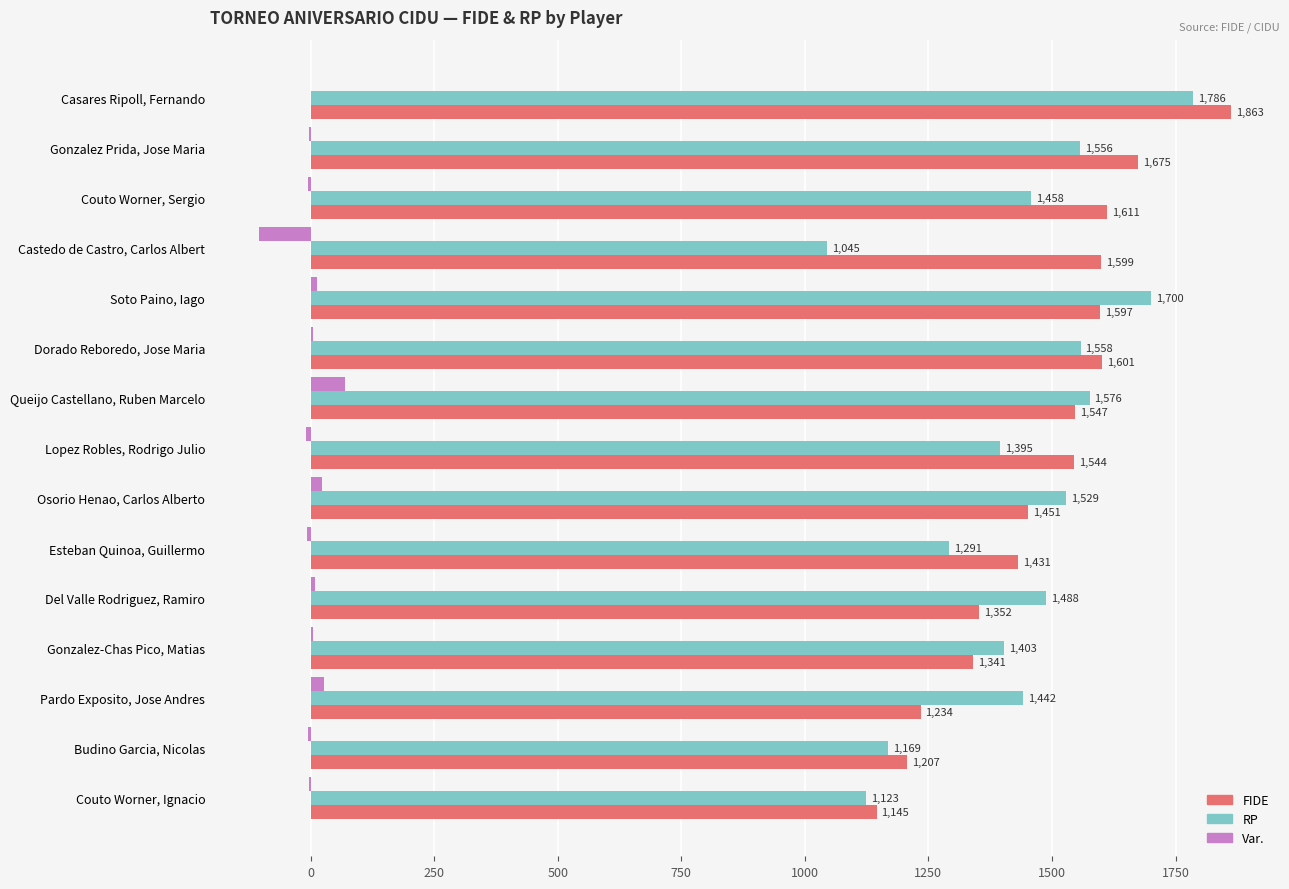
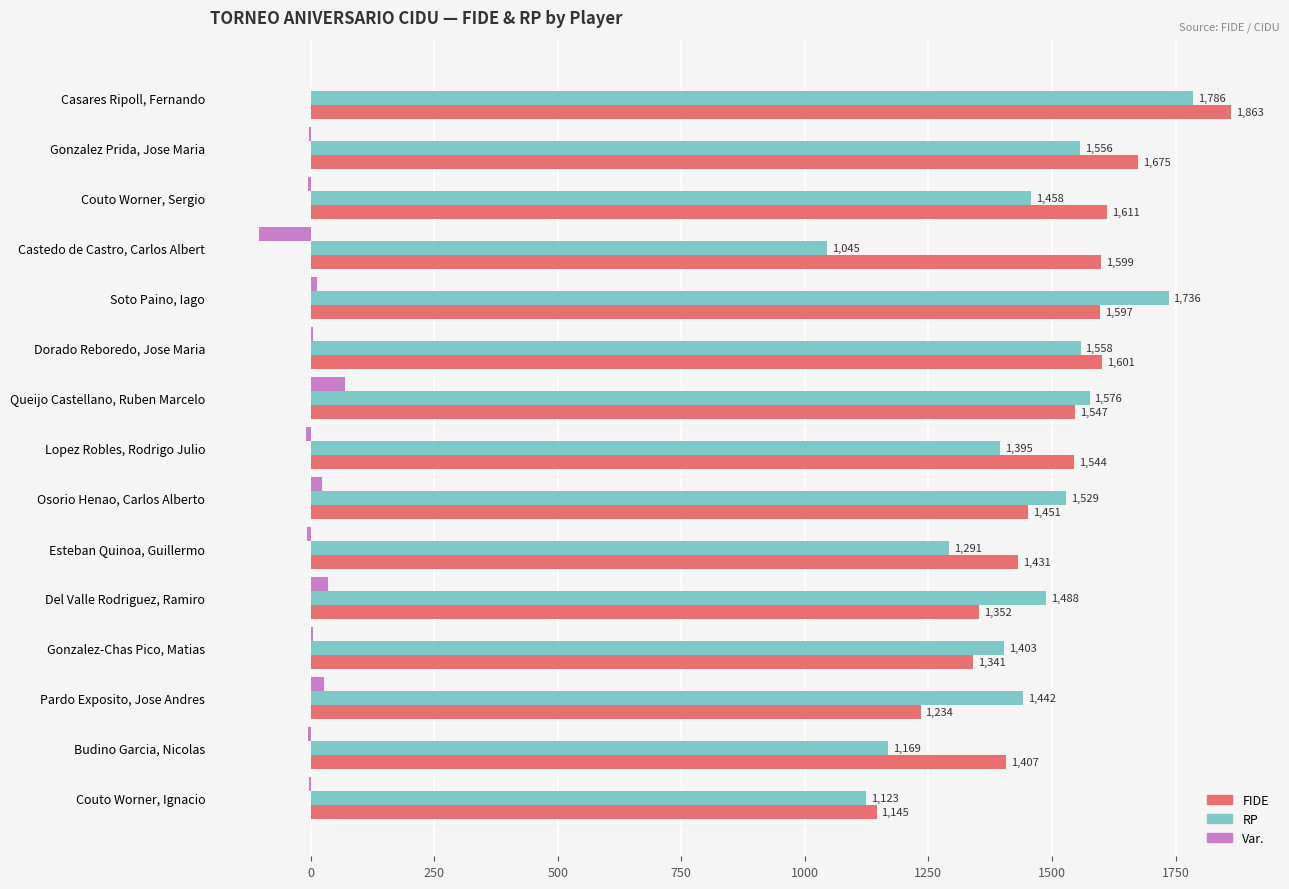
  {
    "FIDE": {
      "Casares Ripoll, Fernando": "1,863",
      "Gonzalez Prida, Jose Maria": "1,675",
      "Couto Worner, Sergio": "1,611",
      "Castedo de Castro, Carlos Albert": "1,599",
      "Soto Paino, Iago": "1,597",
      "Dorado Reboredo, Jose Maria": "1,601",
      "Queijo Castellano, Ruben Marcelo": "1,547",
      "Lopez Robles, Rodrigo Julio": "1,544",
      "Osorio Henao, Carlos Alberto": "1,451",
      "Esteban Quinoa, Guillermo": "1,431",
      "Del Valle Rodriguez, Ramiro": "1,352",
      "Gonzalez-Chas Pico, Matias": "1,341",
      "Pardo Exposito, Jose Andres": "1,234",
-     "Budino Garcia, Nicolas": "1,207",
+     "Budino Garcia, Nicolas": "1,407",
      "Couto Worner, Ignacio": "1,145"
    },
    "RP": {
      "Casares Ripoll, Fernando": "1,786",
      "Gonzalez Prida, Jose Maria": "1,556",
      "Couto Worner, Sergio": "1,458",
      "Castedo de Castro, Carlos Albert": "1,045",
-     "Soto Paino, Iago": "1,700",
+     "Soto Paino, Iago": "1,736",
      "Dorado Reboredo, Jose Maria": "1,558",
      "Queijo Castellano, Ruben Marcelo": "1,576",
      "Lopez Robles, Rodrigo Julio": "1,395",
      "Osorio Henao, Carlos Alberto": "1,529",
      "Esteban Quinoa, Guillermo": "1,291",
      "Del Valle Rodriguez, Ramiro": "1,488",
      "Gonzalez-Chas Pico, Matias": "1,403",
      "Pardo Exposito, Jose Andres": "1,442",
      "Budino Garcia, Nicolas": "1,169",
      "Couto Worner, Ignacio": "1,123"
    },
    "Var.": {
      "Couto Worner, Sergio": "-10",
      "Castedo de Castro, Carlos Albert": "-110",
      "Soto Paino, Iago": "10",
      "Queijo Castellano, Ruben Marcelo": "70",
      "Lopez Robles, Rodrigo Julio": "-10",
      "Osorio Henao, Carlos Alberto": "20",
      "Esteban Quinoa, Guillermo": "-10",
-     "Del Valle Rodriguez, Ramiro": "10",
+     "Del Valle Rodriguez, Ramiro": "40",
      "Pardo Exposito, Jose Andres": "30",
      "Budino Garcia, Nicolas": "-10"
    }
  }
